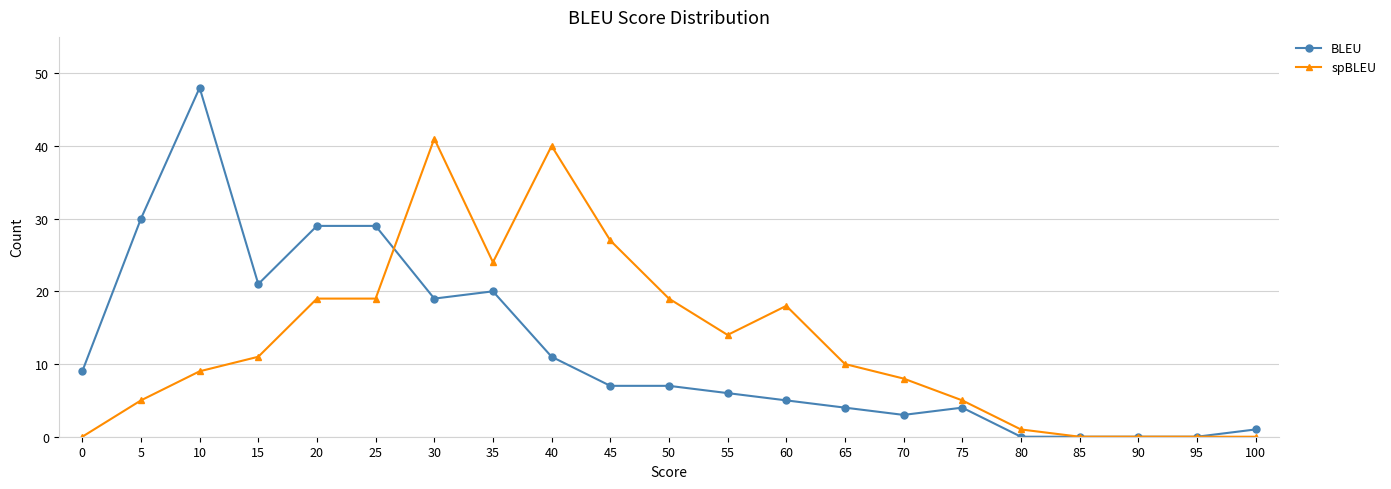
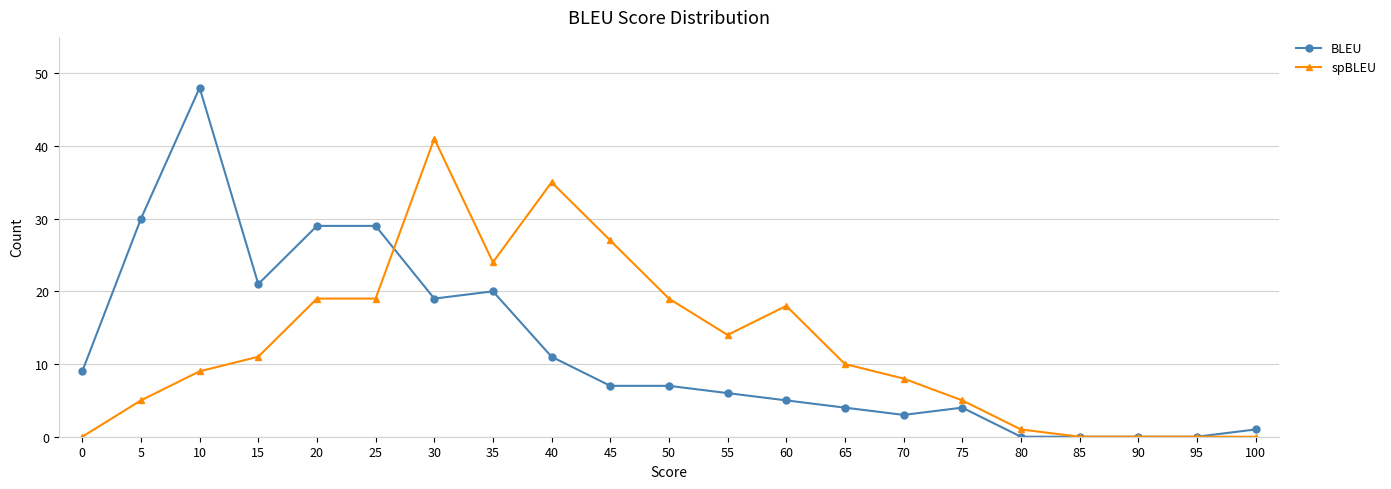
  {
    "BLEU": {
      "0": 9,
      "5": 30,
      "10": 48,
      "15": 21,
      "20": 29,
      "25": 29,
      "30": 19,
      "35": 20,
      "40": 11,
      "45": 7,
      "50": 7,
      "55": 6,
      "60": 5,
      "65": 4,
      "70": 3,
      "75": 4,
      "80": 0,
      "100": 1
    },
    "spBLEU": {
      "0": 0,
      "5": 5,
      "10": 9,
      "15": 11,
      "20": 19,
      "25": 19,
      "30": 41,
      "35": 24,
-     "40": 40,
+     "40": 35,
      "45": 27,
      "50": 19,
      "55": 14,
      "60": 18,
      "65": 10,
      "70": 8,
      "75": 5,
      "80": 1,
      "100": 0
    }
  }
